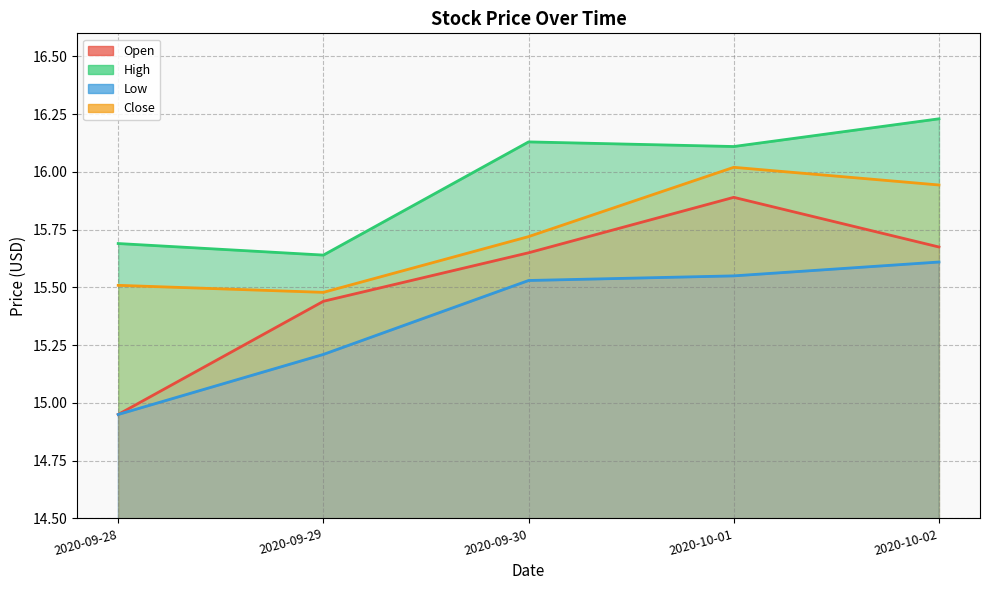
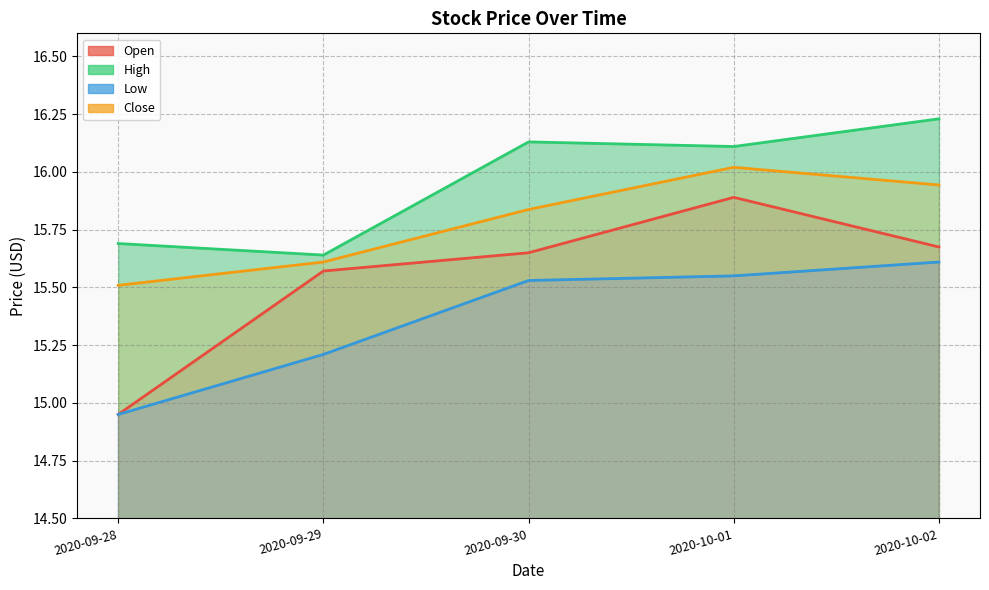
  {
    "Open": {
-     "2020-09-29": 15.44,
+     "2020-09-29": 15.57,
      "2020-09-30": 15.65,
      "2020-10-01": 15.89,
      "2020-10-02": 15.67
    },
    "Close": {
      "2020-09-28": 15.51,
-     "2020-09-29": 15.48,
-     "2020-09-30": 15.72,
+     "2020-09-29": 15.61,
+     "2020-09-30": 15.84,
      "2020-10-01": 16.02,
      "2020-10-02": 15.94
    }
  }
